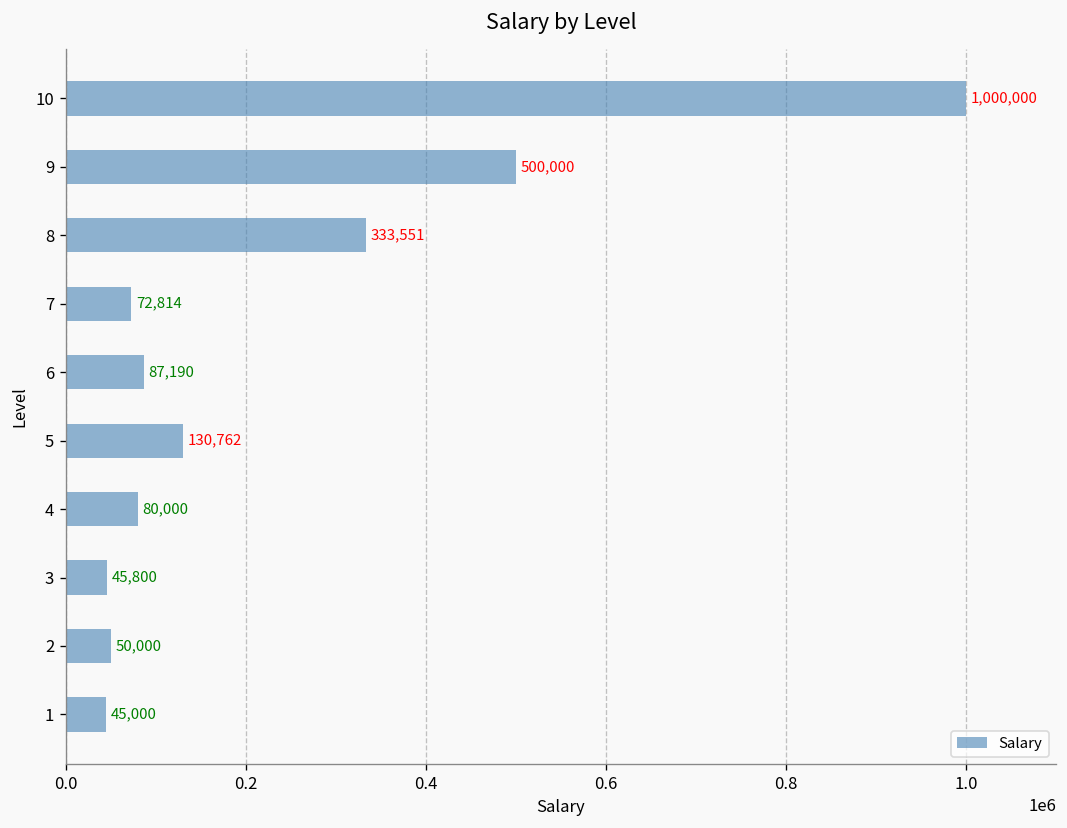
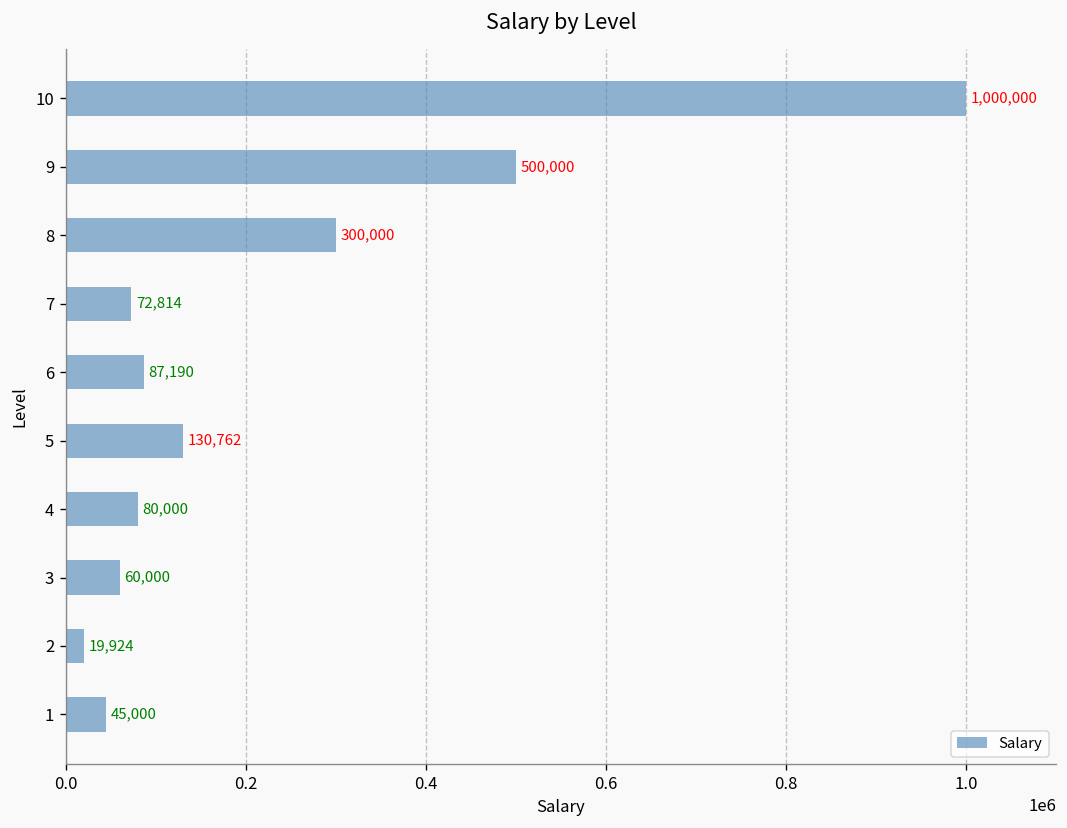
  {
    "10": "1,000,000",
    "9": "500,000",
-   "8": "333,551",
+   "8": "300,000",
    "7": "72,814",
    "6": "87,190",
    "5": "130,762",
    "4": "80,000",
-   "3": "45,800",
-   "2": "50,000",
+   "3": "60,000",
+   "2": "19,924",
    "1": "45,000"
  }
